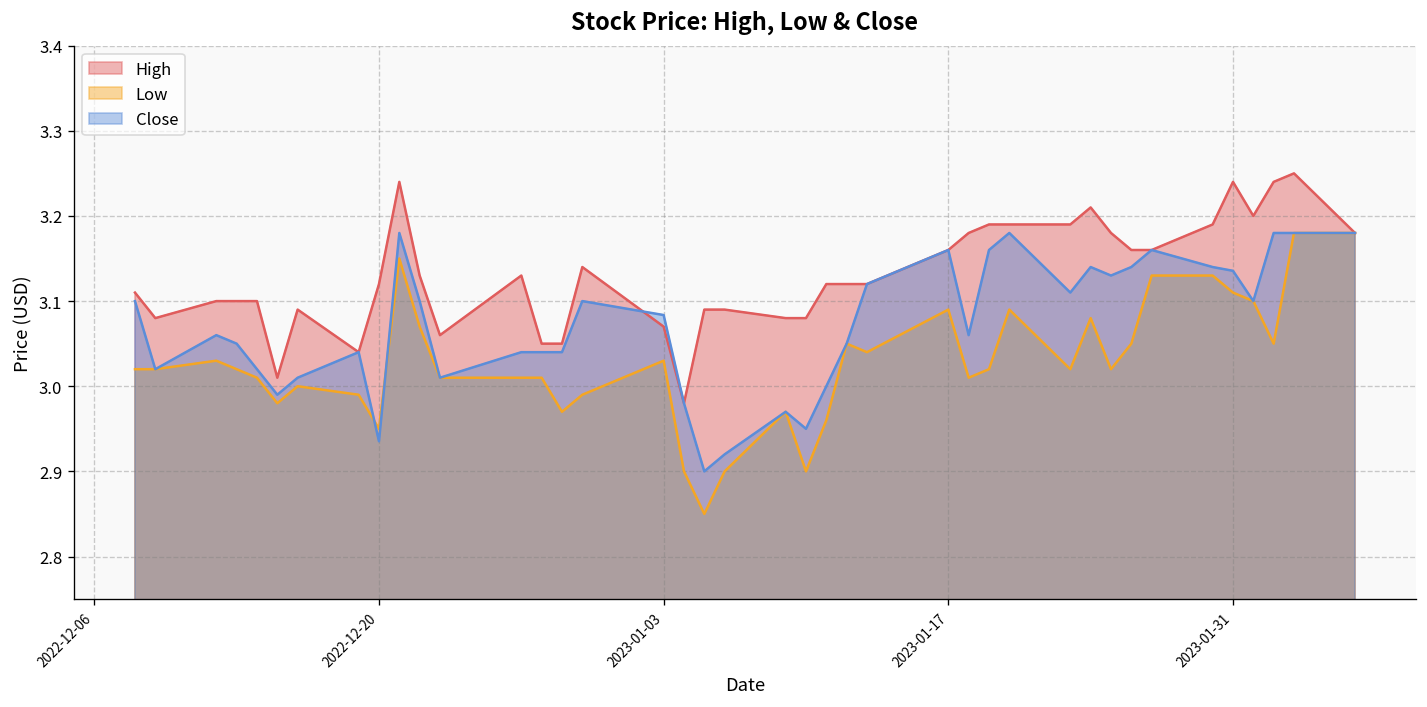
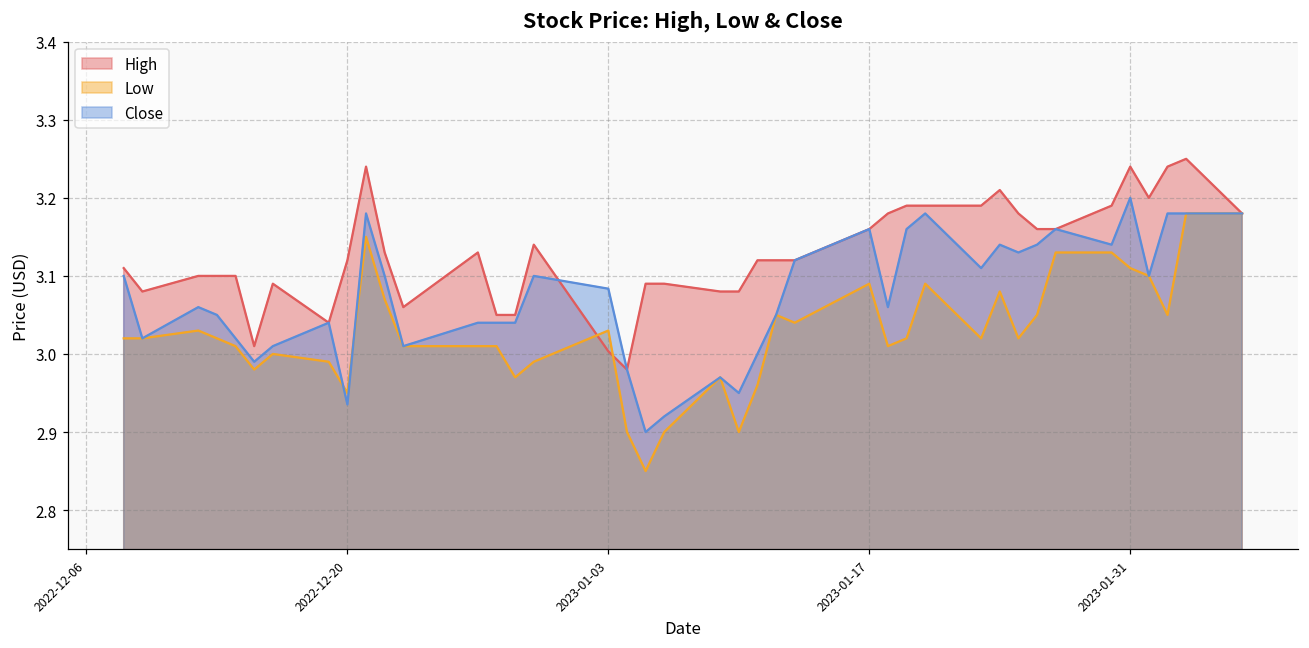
  {
    "High": {
      "2022-12-20": 3.12,
-     "2023-01-03": 3.07,
+     "2023-01-03": 3.00,
      "2023-01-31": 3.24
    },
    "Low": {
      "2022-12-20": 2.95,
      "2023-01-03": 3.03,
      "2023-01-17": 3.09,
      "2023-01-31": 3.11
    },
    "Close": {
      "2022-12-20": 2.94,
      "2023-01-03": 3.08,
-     "2023-01-31": 3.14
+     "2023-01-31": 3.20
    }
  }
